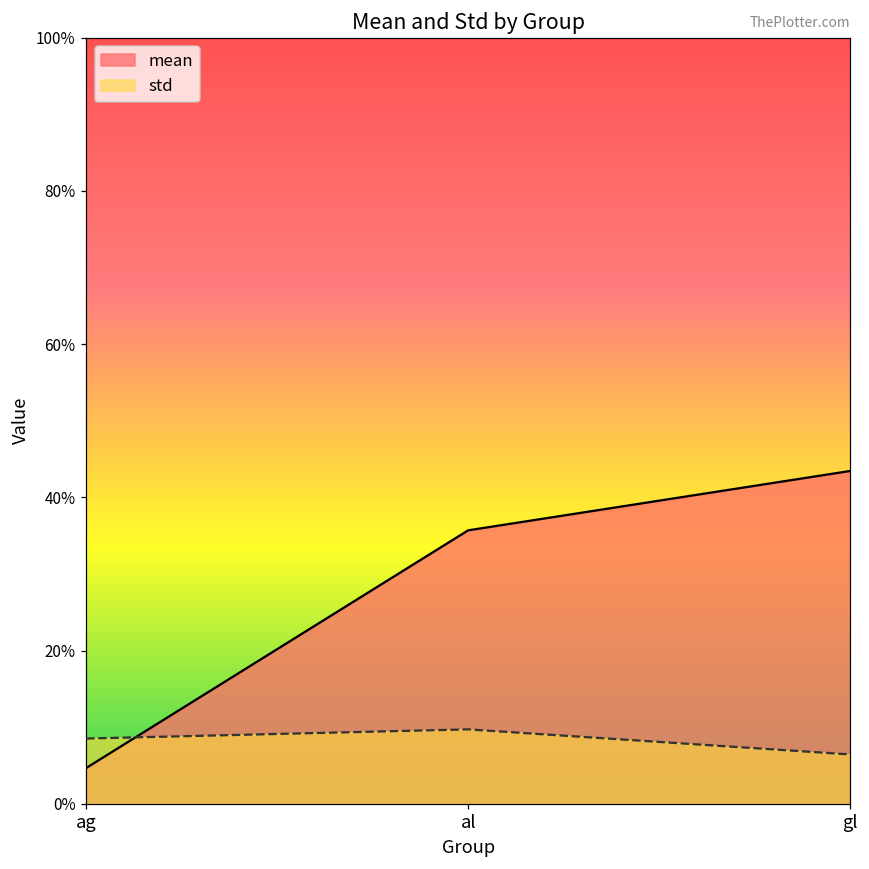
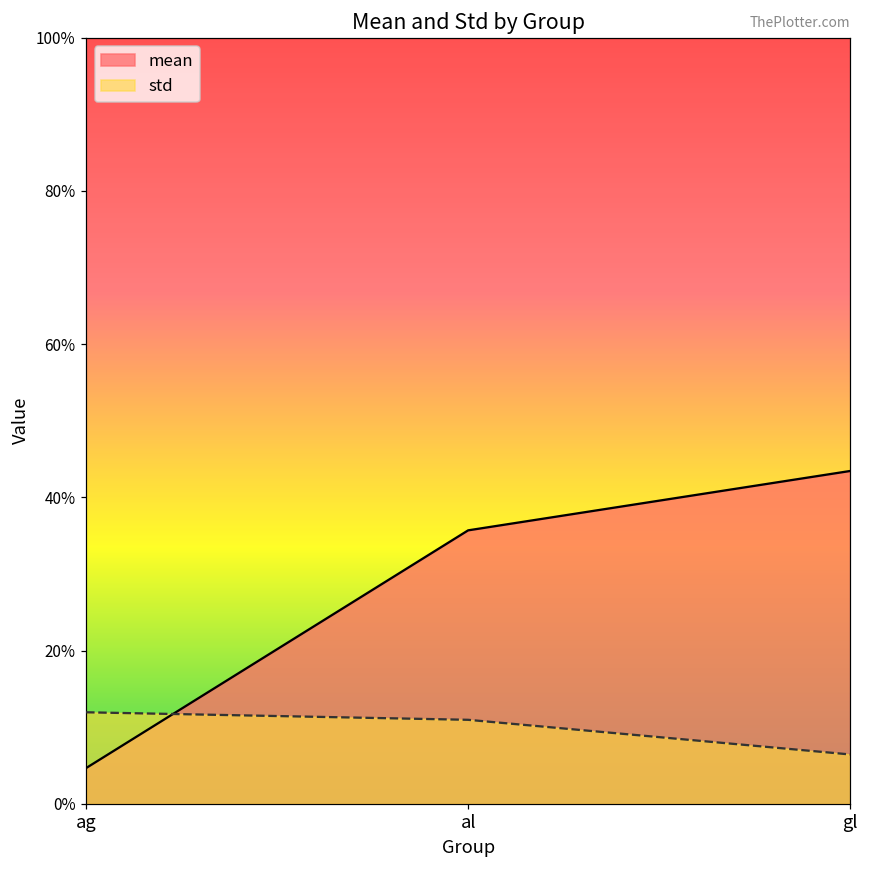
  {
    "mean": {
      "ag": "5%",
      "al": "36%",
      "gl": "43%"
    },
    "std": {
-     "ag": "9%",
-     "al": "10%",
+     "ag": "12%",
+     "al": "11%",
      "gl": "6%"
    }
  }
